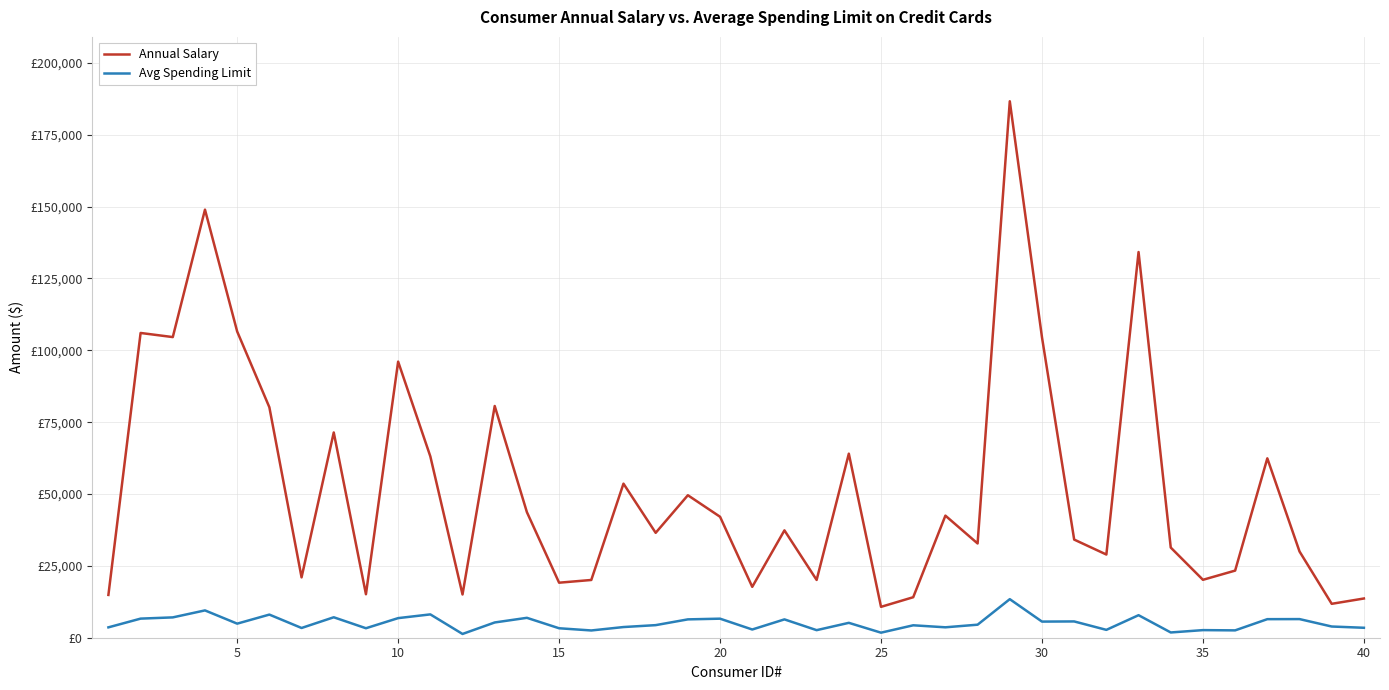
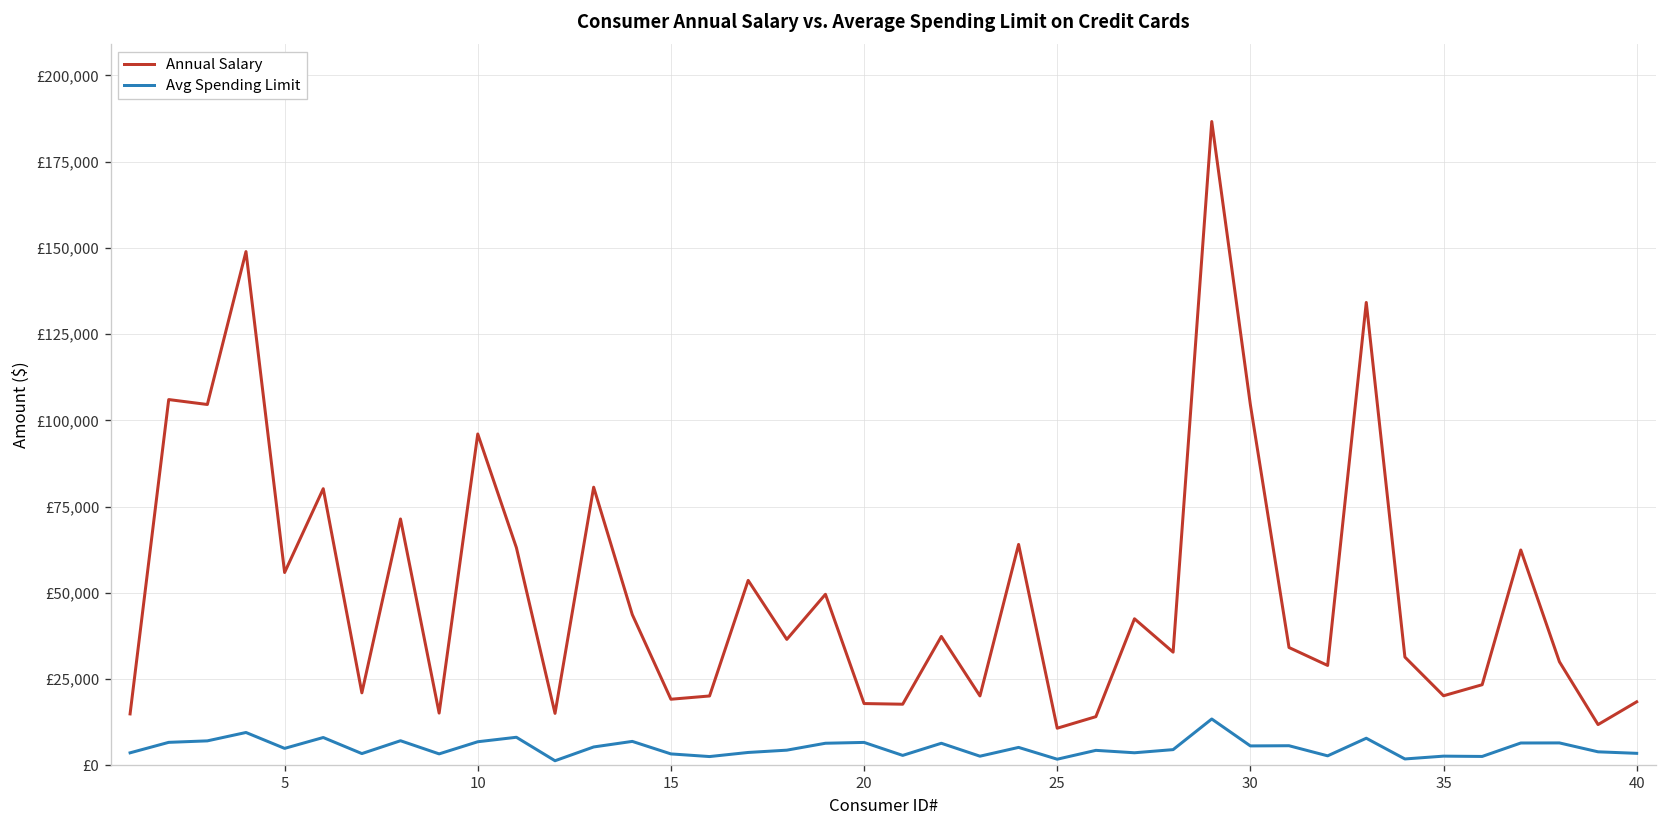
  {
    "Annual Salary": {
-     "5": "£107,000",
+     "5": "£56,000",
      "10": "£96,000",
      "15": "£19,000",
-     "20": "£42,000",
+     "20": "£18,000",
      "25": "£11,000",
      "30": "£105,000",
      "35": "£20,000",
-     "40": "£14,000"
+     "40": "£18,000"
    },
    "Avg Spending Limit": {
      "5": "£5,000",
      "10": "£7,000",
      "15": "£3,000",
      "20": "£7,000",
      "25": "£2,000",
      "30": "£6,000",
      "35": "£3,000",
      "40": "£3,000"
    }
  }
